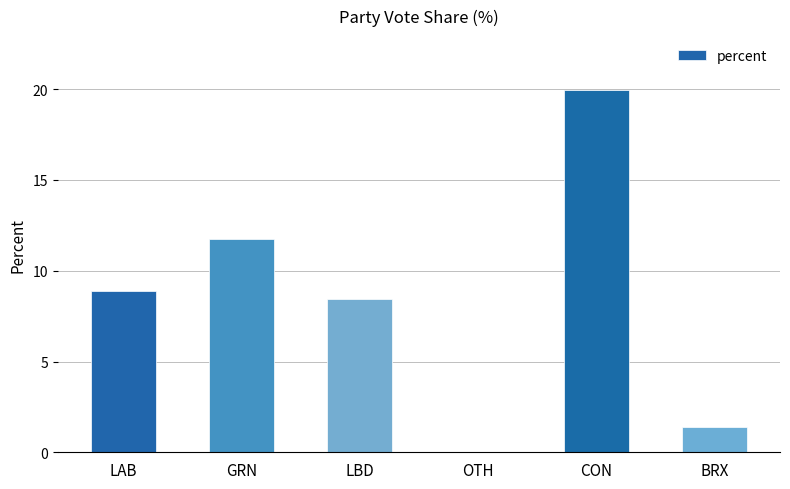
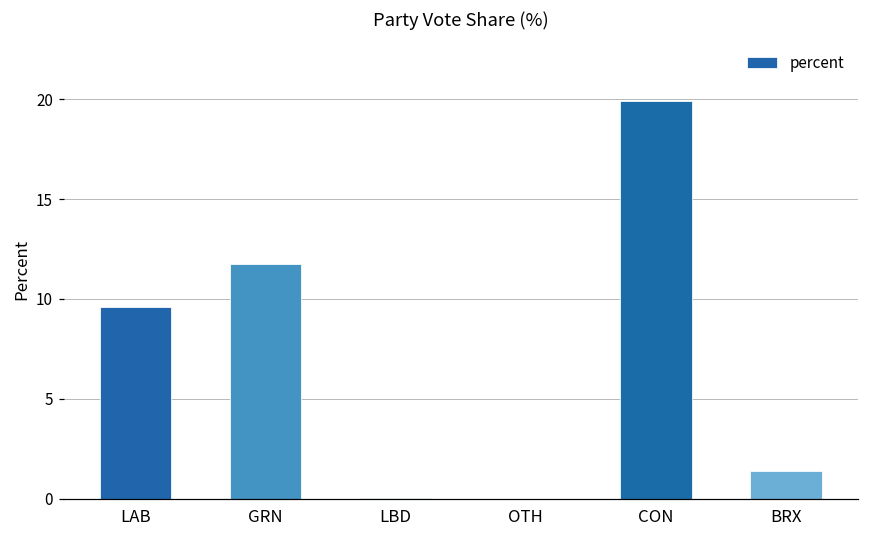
  {
-   "LAB": 8.9,
+   "LAB": 9.6,
    "GRN": 11.8,
-   "LBD": 8.5,
+   "LBD": 0.0,
    "CON": 19.9,
    "BRX": 1.4
  }
